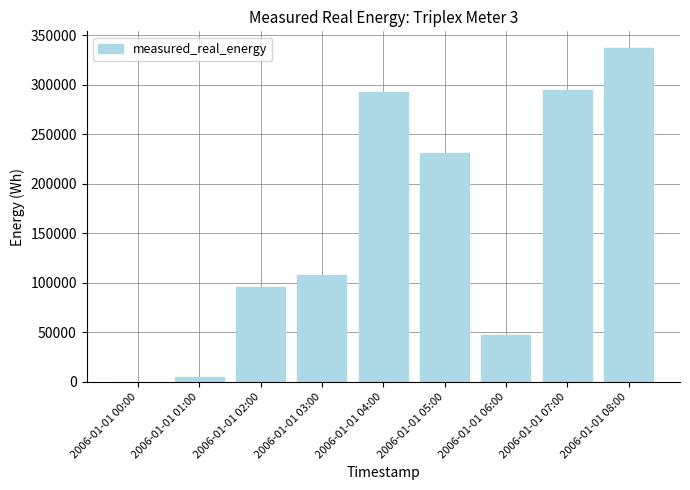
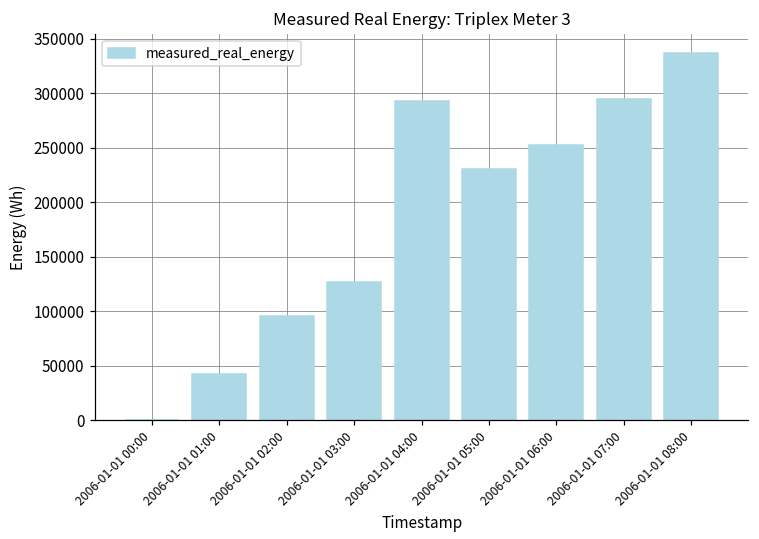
  {
    "2006-01-01 00:00": 0,
-   "2006-01-01 01:00": 10000,
+   "2006-01-01 01:00": 40000,
    "2006-01-01 02:00": 100000,
-   "2006-01-01 03:00": 110000,
+   "2006-01-01 03:00": 130000,
    "2006-01-01 04:00": 290000,
    "2006-01-01 05:00": 230000,
-   "2006-01-01 06:00": 50000,
+   "2006-01-01 06:00": 250000,
    "2006-01-01 07:00": 300000,
    "2006-01-01 08:00": 340000
  }
